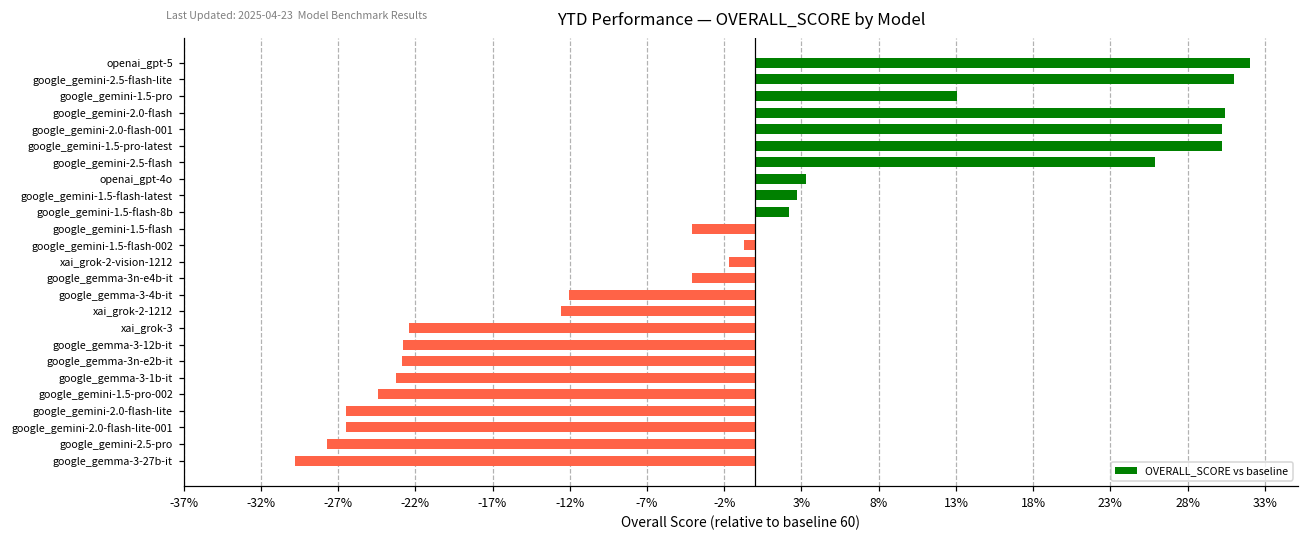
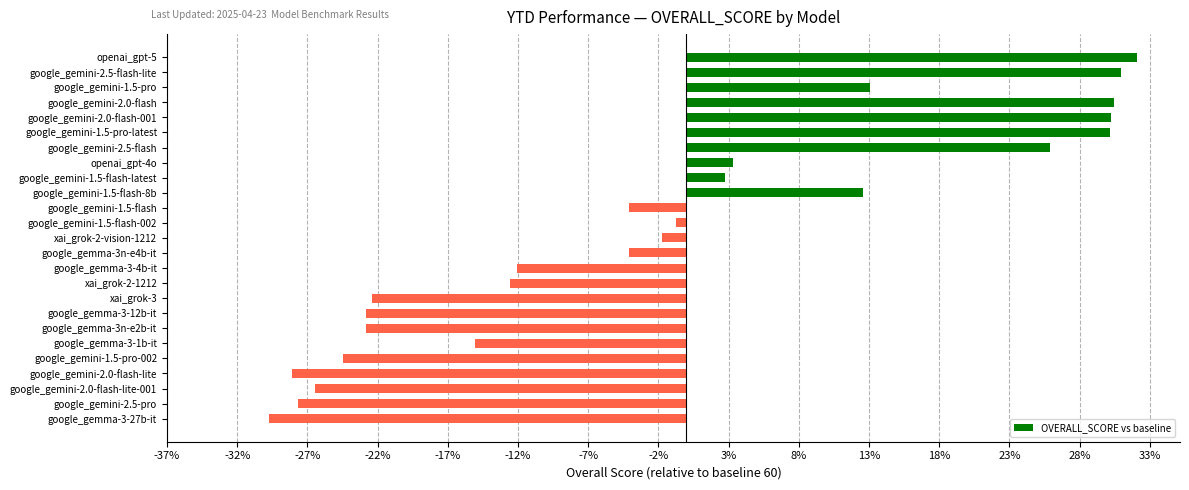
  {
    "openai_gpt-5": "32.1%",
    "google_gemini-2.5-flash-lite": "31.0%",
    "google_gemini-1.5-pro": "13.1%",
    "google_gemini-2.0-flash": "30.4%",
    "google_gemini-2.0-flash-001": "30.2%",
    "google_gemini-1.5-pro-latest": "30.2%",
    "google_gemini-2.5-flash": "25.9%",
    "openai_gpt-4o": "3.3%",
    "google_gemini-1.5-flash-latest": "2.7%",
-   "google_gemini-1.5-flash-8b": "2.2%",
+   "google_gemini-1.5-flash-8b": "12.6%",
    "google_gemini-1.5-flash": "-4.1%",
    "google_gemini-1.5-flash-002": "-0.7%",
    "xai_grok-2-vision-1212": "-1.7%",
    "google_gemma-3n-e4b-it": "-4.1%",
    "google_gemma-3-4b-it": "-12.1%",
    "xai_grok-2-1212": "-12.6%",
    "xai_grok-3": "-22.4%",
    "google_gemma-3-12b-it": "-22.8%",
    "google_gemma-3n-e2b-it": "-22.8%",
-   "google_gemma-3-1b-it": "-23.3%",
+   "google_gemma-3-1b-it": "-15.0%",
    "google_gemini-1.5-pro-002": "-24.4%",
-   "google_gemini-2.0-flash-lite": "-26.5%",
+   "google_gemini-2.0-flash-lite": "-28.1%",
    "google_gemini-2.0-flash-lite-001": "-26.5%",
    "google_gemini-2.5-pro": "-27.7%",
    "google_gemma-3-27b-it": "-29.8%"
  }
